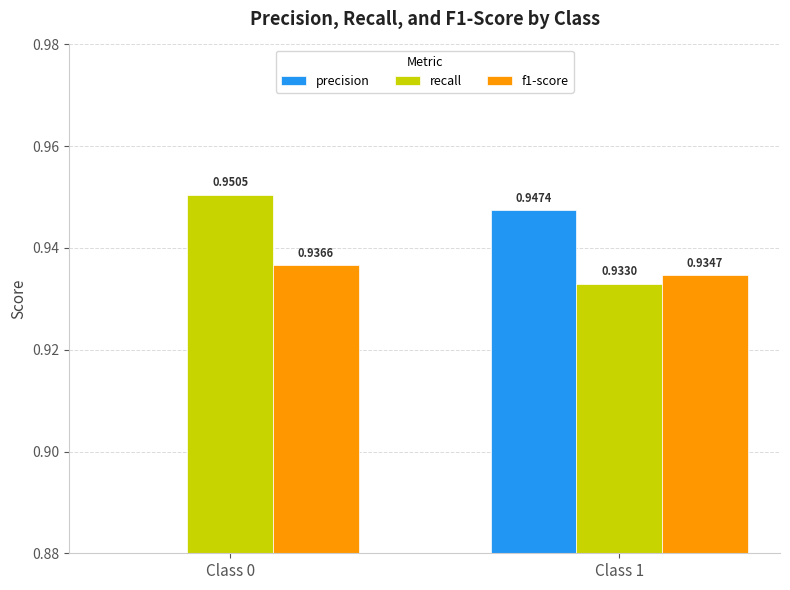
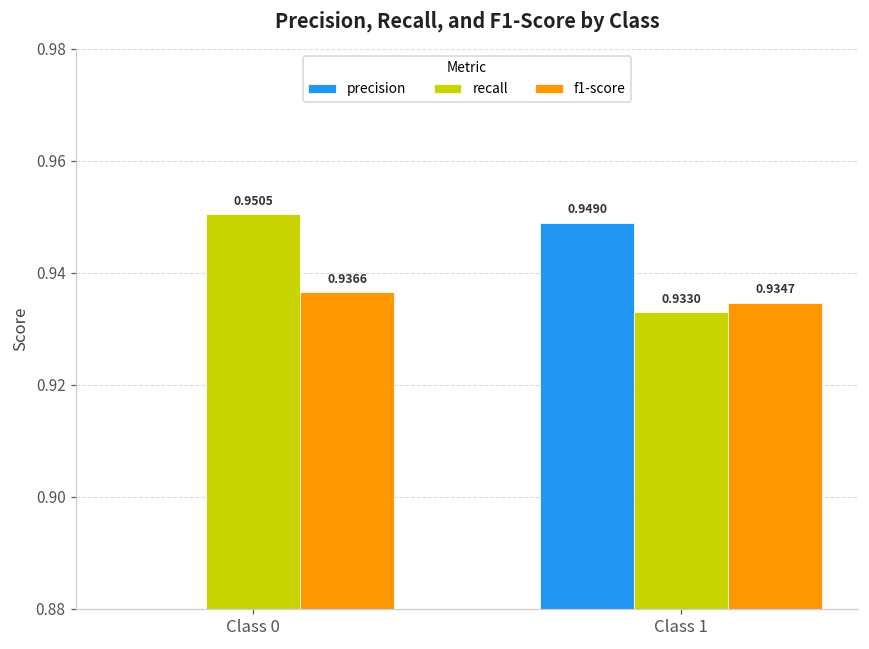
  {
    "precision": {
-     "Class 1": 0.9474
+     "Class 1": 0.9490
    },
    "recall": {
      "Class 0": 0.9505,
      "Class 1": 0.9330
    },
    "f1-score": {
      "Class 0": 0.9366,
      "Class 1": 0.9347
    }
  }
